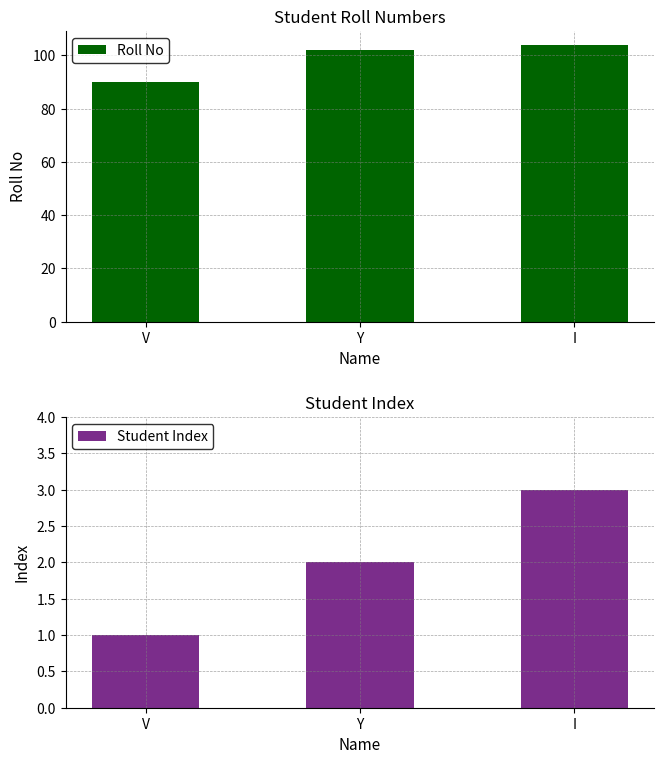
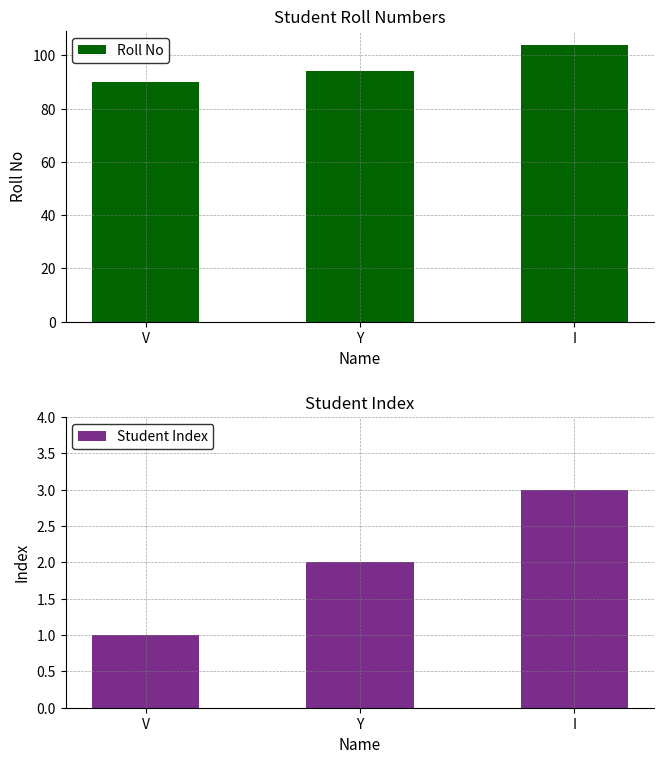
  {
    "Student Roll Numbers": {
      "V": 90,
-     "Y": 102,
+     "Y": 94,
      "I": 104
    },
    "Student Index": {
      "V": 1.0,
      "Y": 2.0,
      "I": 3.0
    }
  }
